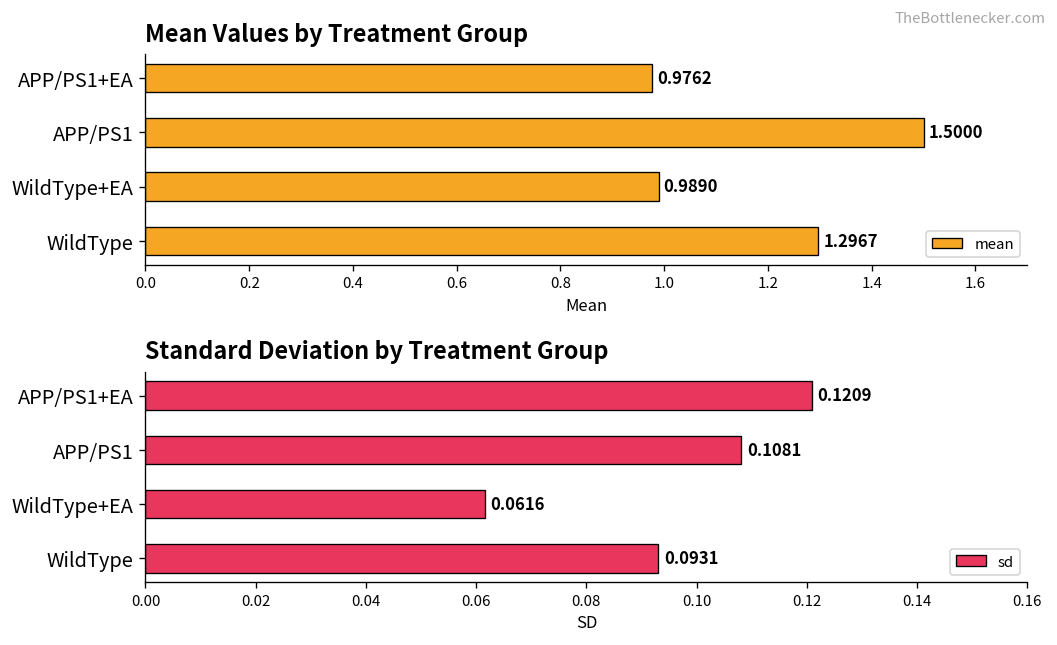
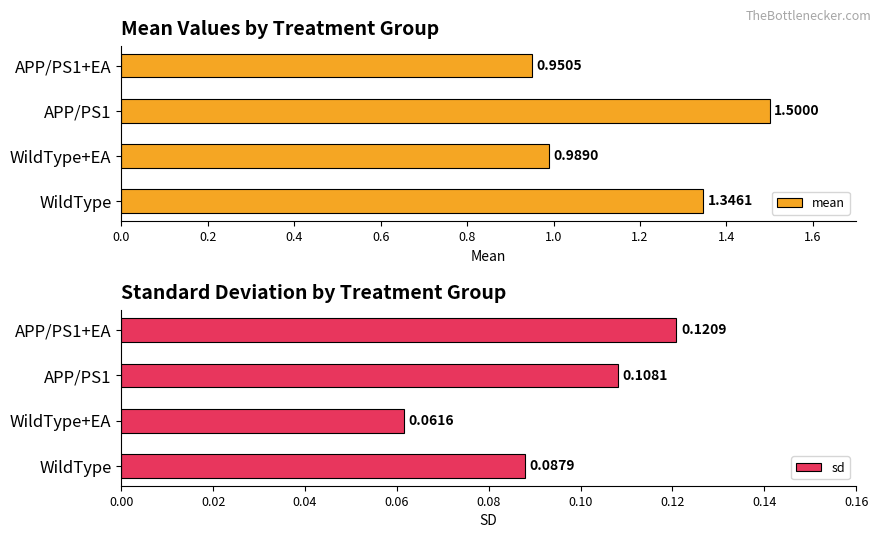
  {
    "Mean Values by Treatment Group": {
-     "APP/PS1+EA": 0.9762,
+     "APP/PS1+EA": 0.9505,
      "APP/PS1": 1.5000,
      "WildType+EA": 0.9890,
-     "WildType": 1.2967
+     "WildType": 1.3461
    },
    "Standard Deviation by Treatment Group": {
      "APP/PS1+EA": 0.1209,
      "APP/PS1": 0.1081,
      "WildType+EA": 0.0616,
-     "WildType": 0.0931
+     "WildType": 0.0879
    }
  }
